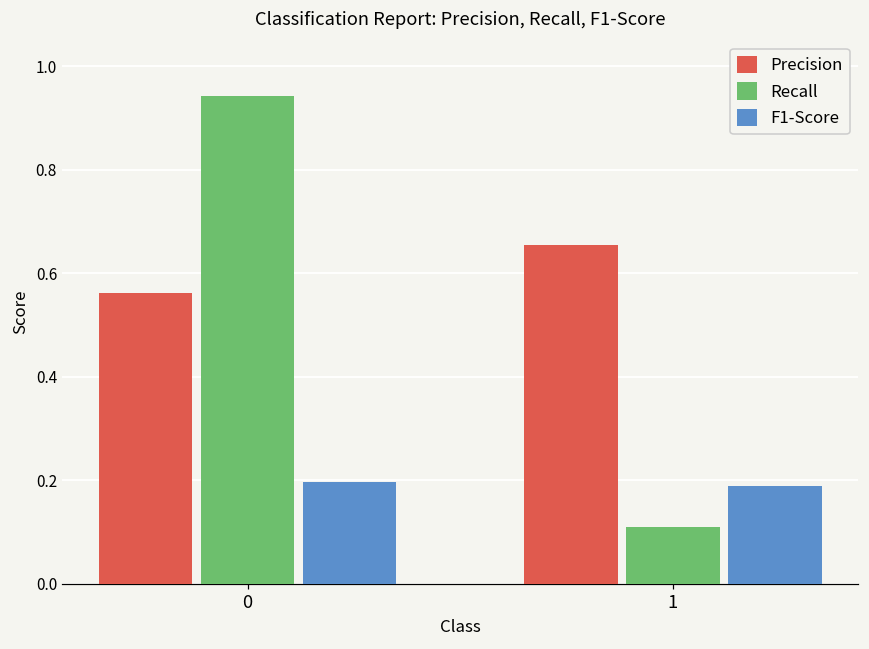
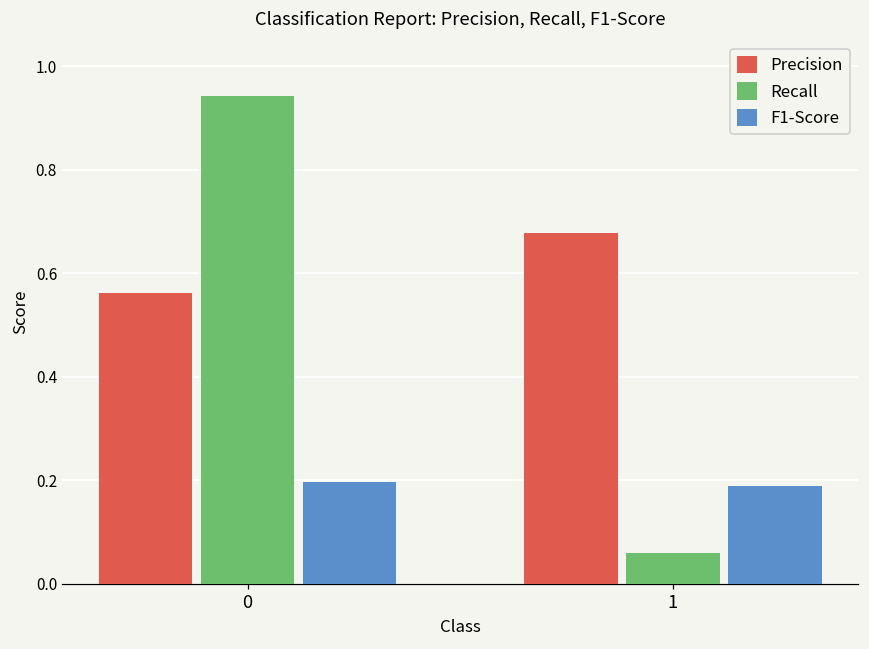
  {
    "Precision": {
      "0": 0.56,
-     "1": 0.66
+     "1": 0.68
    },
    "Recall": {
      "0": 0.94,
-     "1": 0.11
+     "1": 0.06
    },
    "F1-Score": {
      "0": 0.20,
      "1": 0.19
    }
  }
